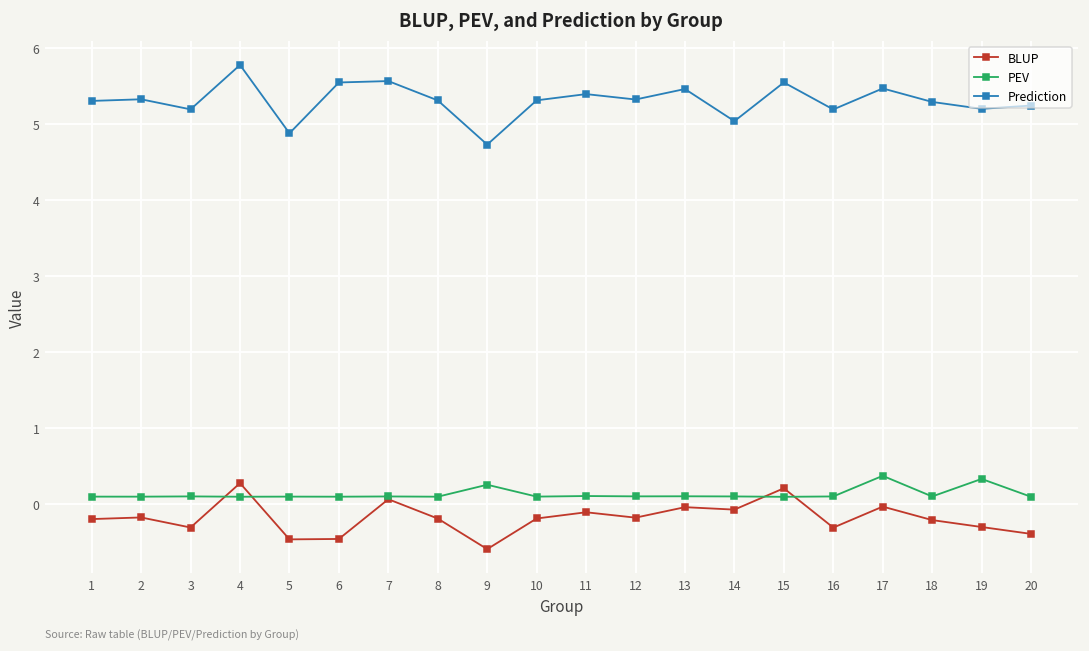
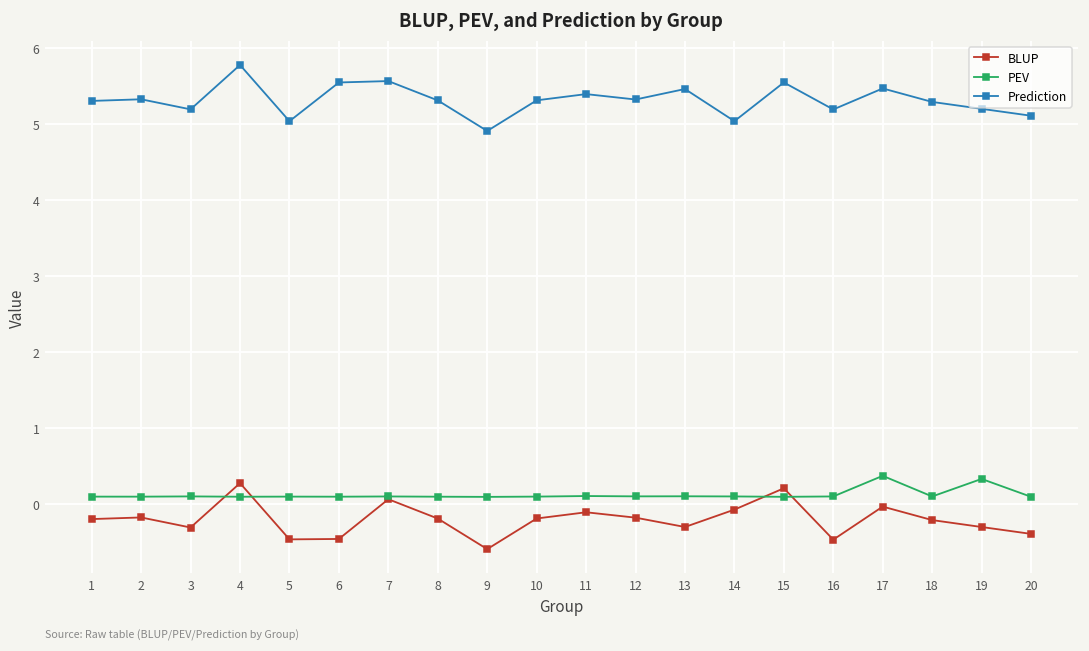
  {
    "BLUP": {
      "1": -0.2,
      "2": -0.2,
      "3": -0.3,
      "4": 0.3,
      "5": -0.5,
      "6": -0.5,
      "8": -0.2,
      "9": -0.6,
      "10": -0.2,
      "11": -0.1,
      "12": -0.2,
-     "13": 0.0,
+     "13": -0.3,
      "14": -0.1,
      "15": 0.2,
-     "16": -0.3,
+     "16": -0.5,
      "17": 0.0,
      "18": -0.2,
      "19": -0.3,
      "20": -0.4
    },
    "PEV": {
      "1": 0.1,
      "2": 0.1,
      "3": 0.1,
      "4": 0.1,
      "5": 0.1,
      "6": 0.1,
      "8": 0.1,
-     "9": 0.3,
+     "9": 0.1,
      "10": 0.1,
      "11": 0.1,
      "12": 0.1,
      "13": 0.1,
      "14": 0.1,
      "15": 0.1,
      "16": 0.1,
      "17": 0.4,
      "18": 0.1,
      "19": 0.3,
      "20": 0.1
    },
    "Prediction": {
      "1": 5.3,
      "2": 5.3,
      "3": 5.2,
      "4": 5.8,
-     "5": 4.9,
+     "5": 5.0,
      "6": 5.5,
      "7": 5.6,
      "8": 5.3,
-     "9": 4.7,
+     "9": 4.9,
      "10": 5.3,
      "11": 5.4,
      "12": 5.3,
      "13": 5.5,
      "14": 5.0,
      "15": 5.5,
      "16": 5.2,
      "17": 5.5,
      "18": 5.3,
      "19": 5.2,
-     "20": 5.2
+     "20": 5.1
    }
  }
